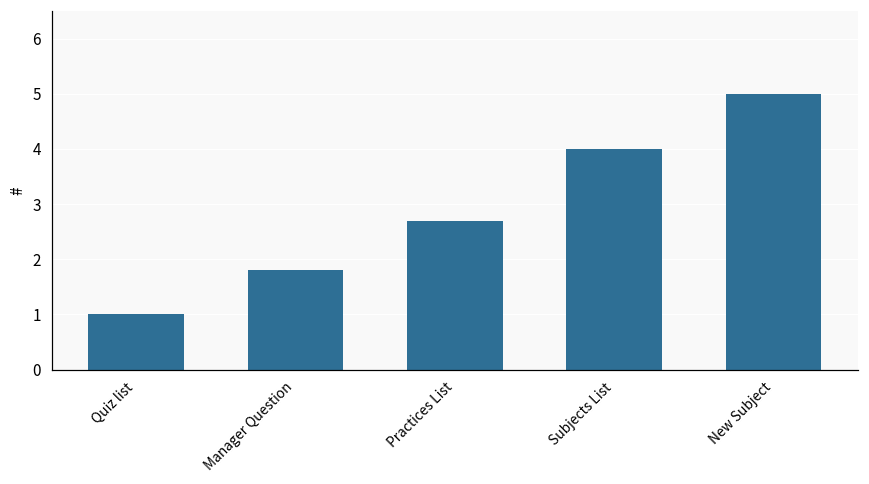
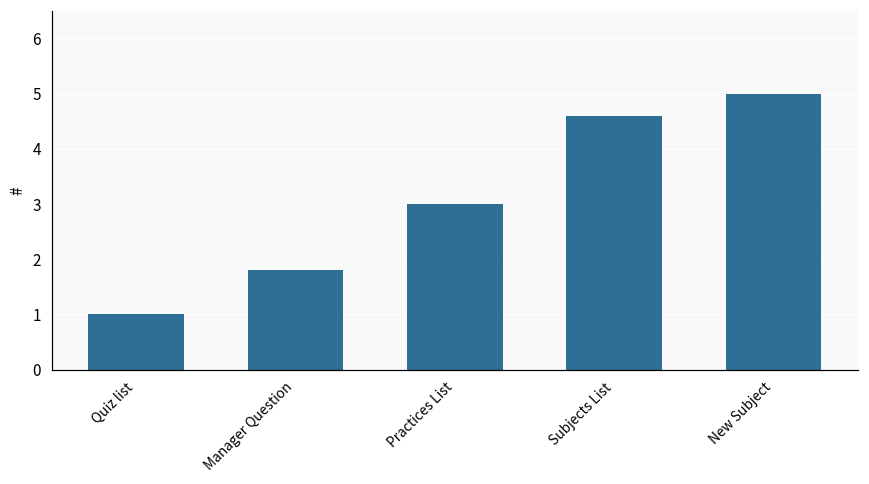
  {
    "Quiz list": 1.0,
    "Manager Question": 1.8,
-   "Practices List": 2.7,
-   "Subjects List": 4.0,
+   "Practices List": 3.0,
+   "Subjects List": 4.6,
    "New Subject": 5.0
  }
